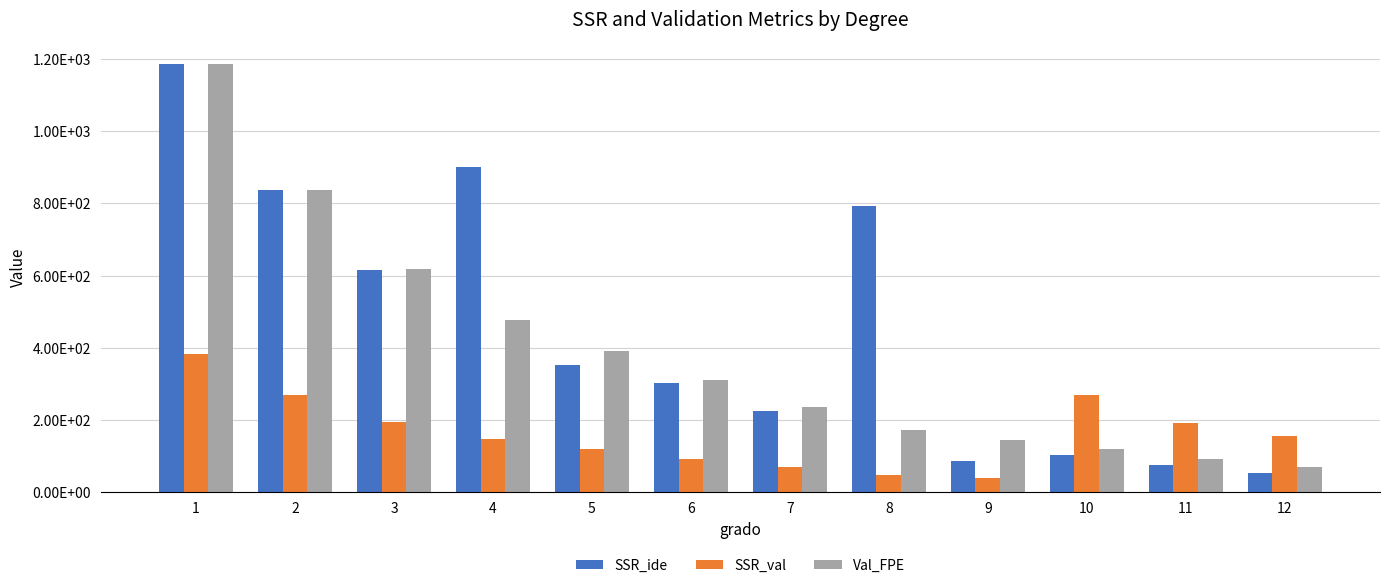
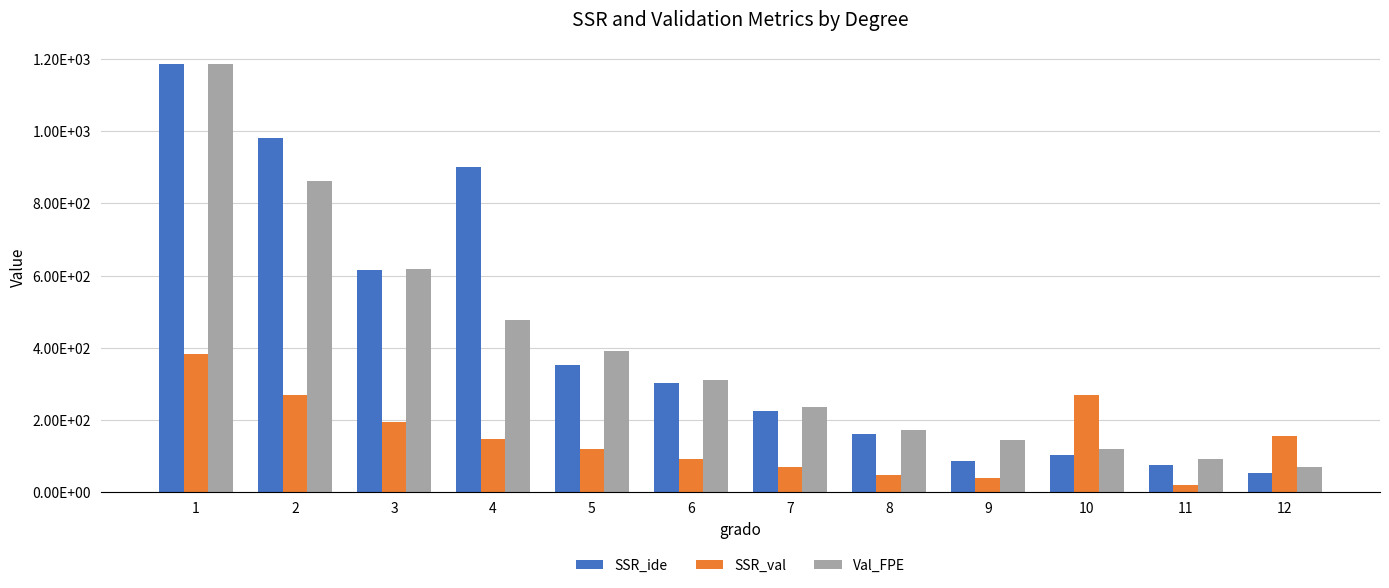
  {
    "SSR_ide": {
      "1": 1190,
-     "2": 840,
+     "2": 980,
      "3": 610,
      "4": 900,
      "5": 350,
      "6": 300,
      "7": 220,
-     "8": 790,
+     "8": 160,
      "9": 90,
      "10": 100,
      "11": 70,
      "12": 50
    },
    "SSR_val": {
      "1": 380,
      "2": 270,
      "3": 190,
      "4": 150,
      "5": 120,
      "6": 90,
      "7": 70,
      "8": 50,
      "9": 40,
      "10": 270,
-     "11": 190,
+     "11": 20,
      "12": 150
    },
    "Val_FPE": {
      "1": 1190,
-     "2": 840,
+     "2": 860,
      "3": 620,
      "4": 480,
      "5": 390,
      "6": 310,
      "7": 240,
      "8": 170,
      "9": 140,
      "10": 120,
      "11": 90,
      "12": 70
    }
  }
